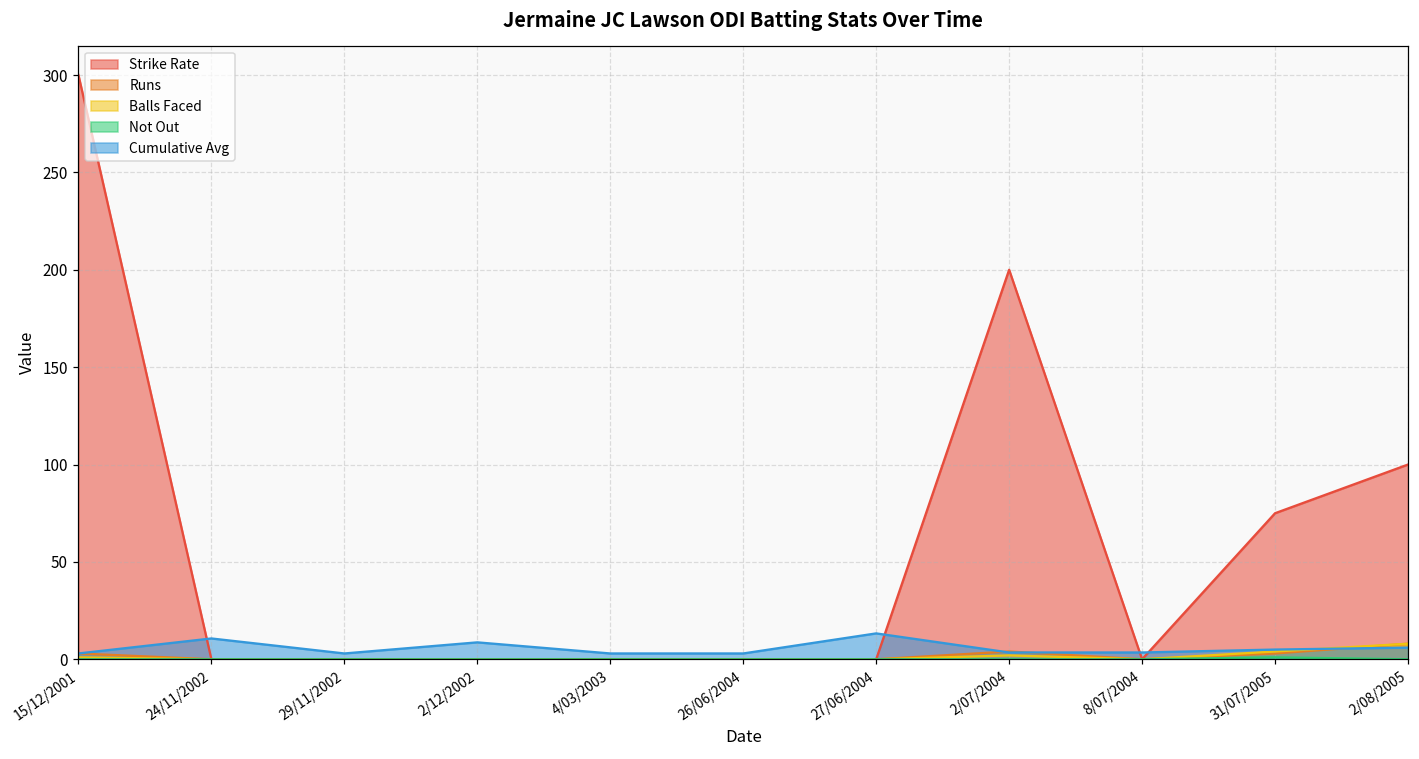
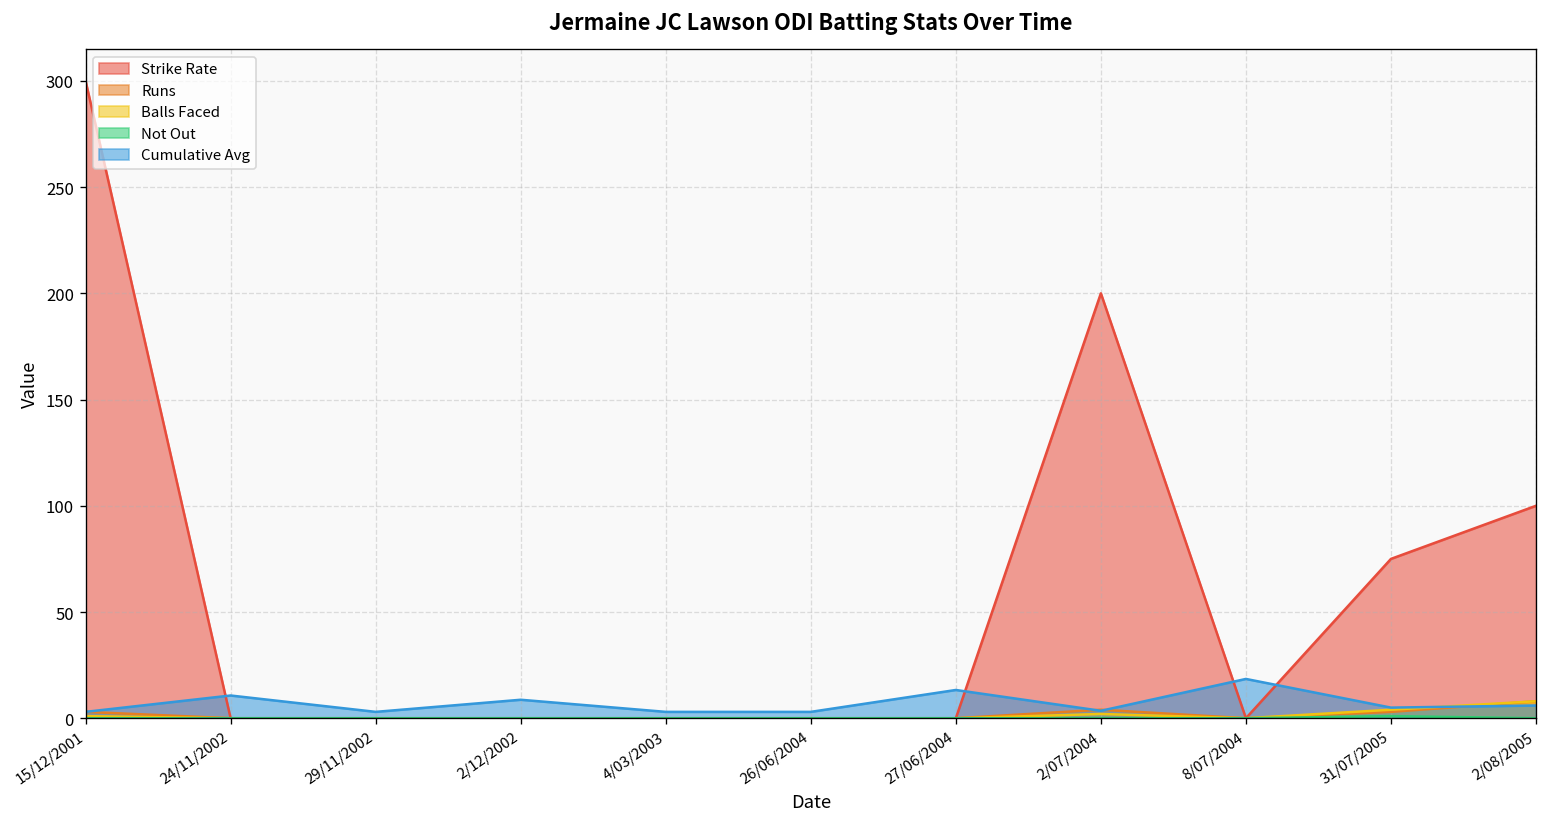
  {
    "Balls Faced": {
      "2/07/2004": 2
    },
    "Not Out": {
      "2/07/2004": 0,
      "31/07/2005": 1,
      "2/08/2005": 0
    },
    "Cumulative Avg": {
      "24/11/2002": 11,
      "29/11/2002": 3,
      "2/12/2002": 9,
      "4/03/2003": 3,
      "26/06/2004": 3,
      "27/06/2004": 13,
-     "8/07/2004": 4,
+     "8/07/2004": 19,
      "2/08/2005": 6
    }
  }
